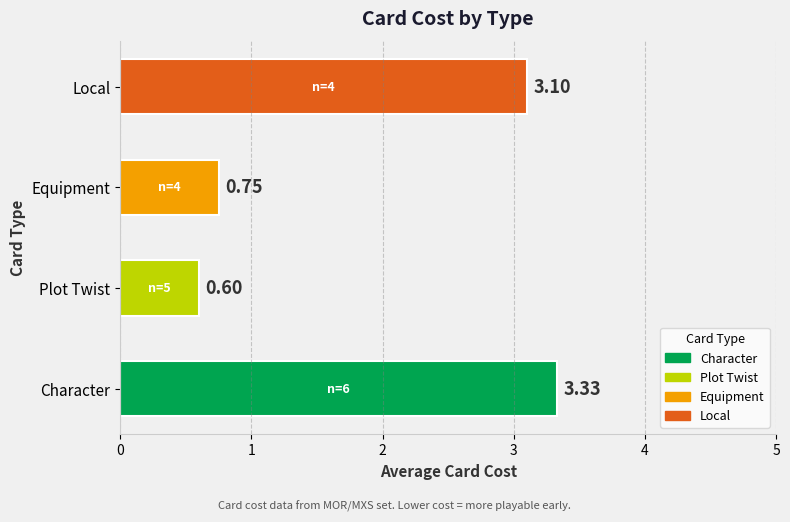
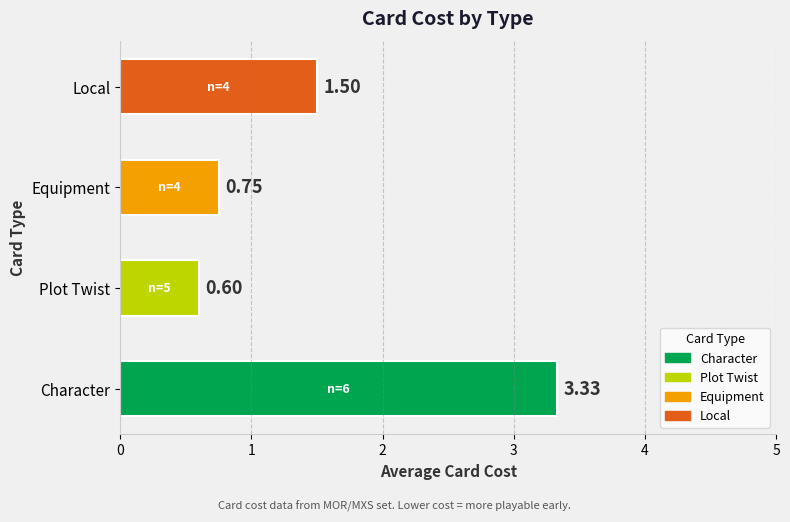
  {
-   "Local": 3.10,
+   "Local": 1.50,
    "Equipment": 0.75,
    "Plot Twist": 0.60,
    "Character": 3.33
  }
